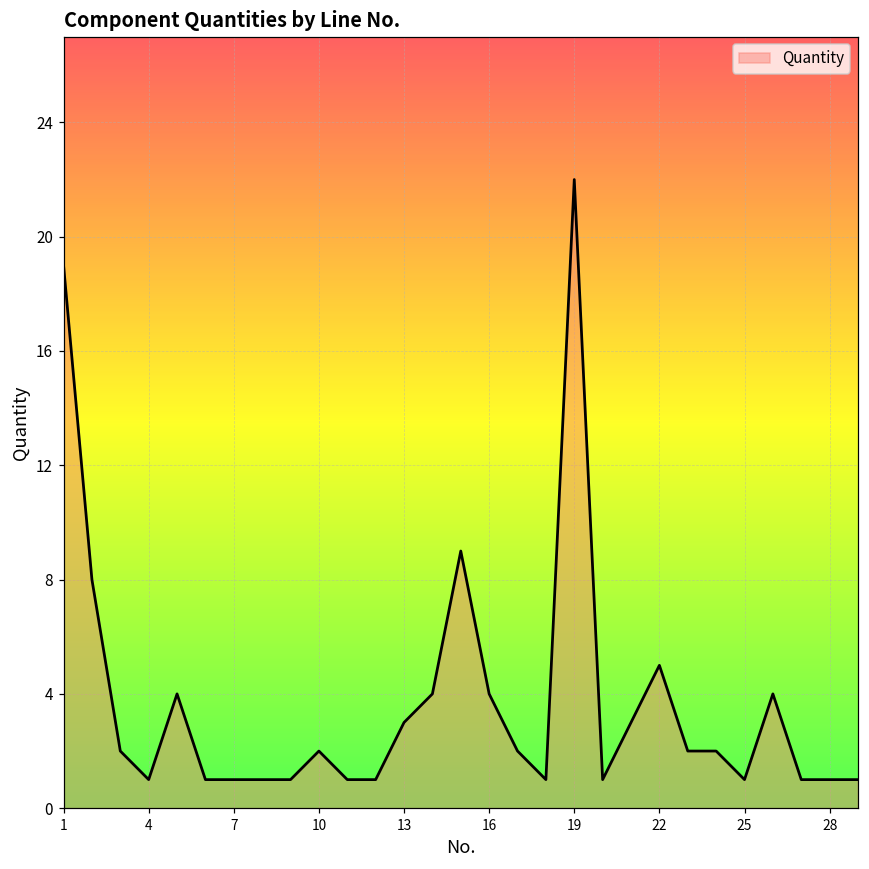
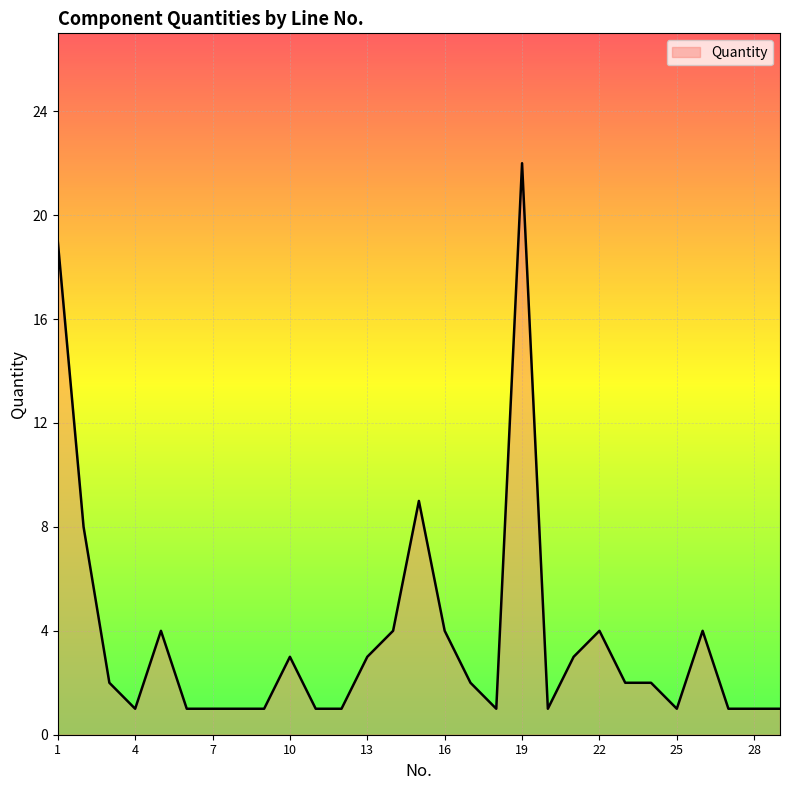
  {
    "1": 19,
    "4": 1,
    "7": 1,
-   "10": 2,
+   "10": 3,
    "13": 3,
    "16": 4,
    "19": 22,
-   "22": 5,
+   "22": 4,
    "25": 1,
    "28": 1
  }
